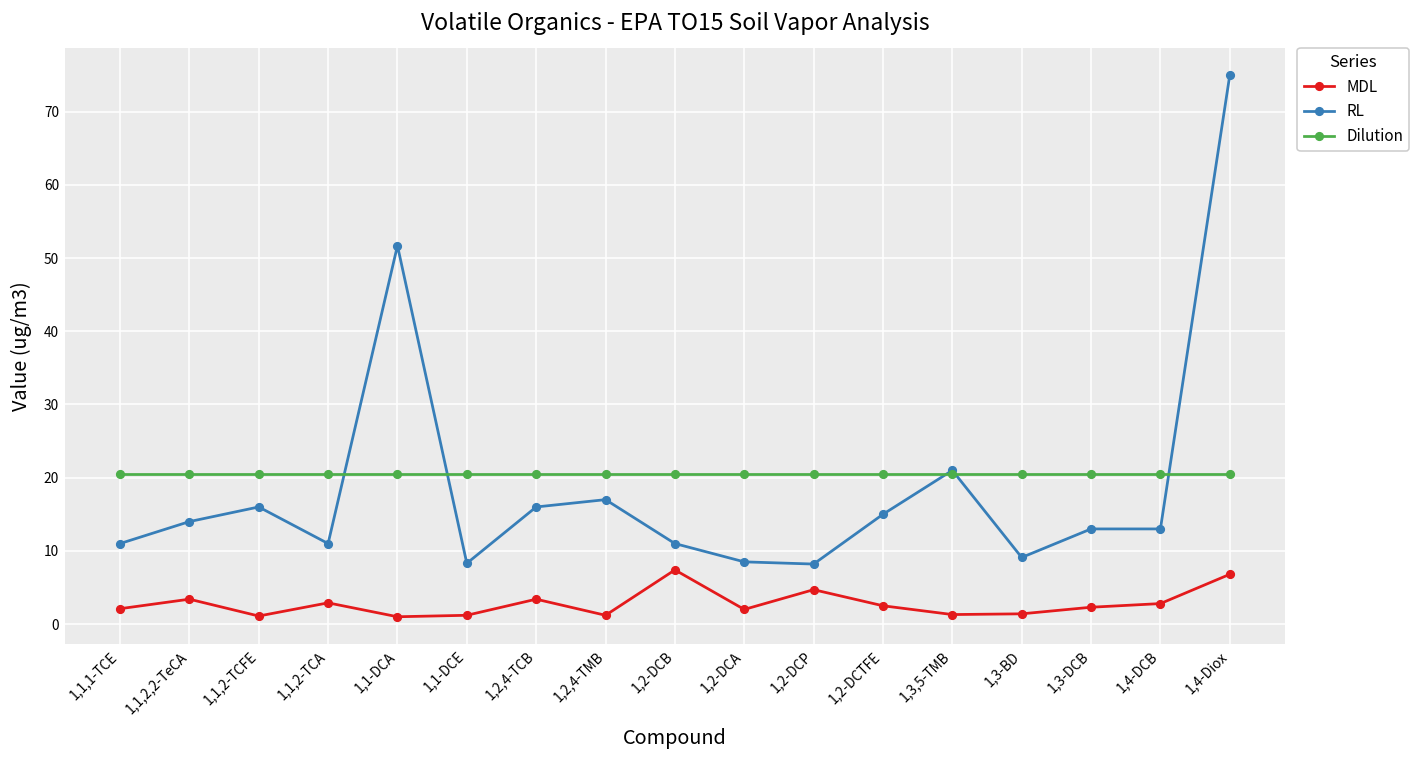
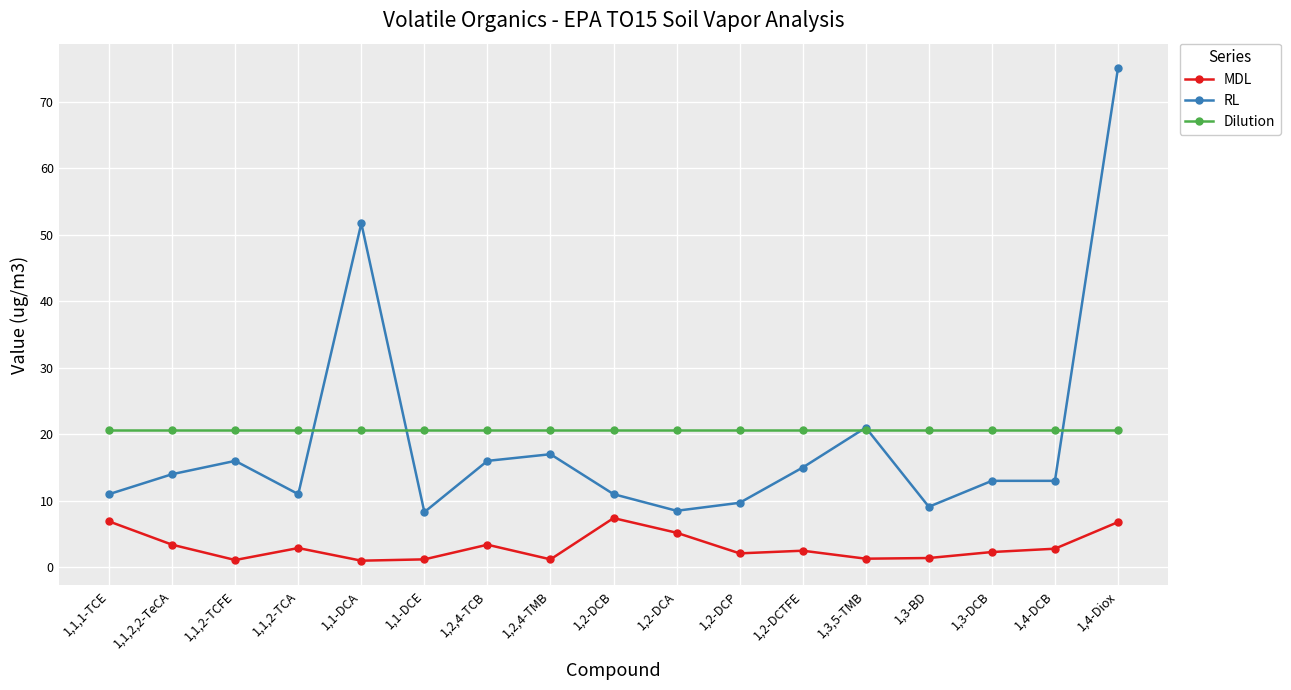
  {
    "MDL": {
-     "1,1,1-TCE": 2,
+     "1,1,1-TCE": 7,
      "1,1,2,2-TeCA": 3,
      "1,1,2-TCFE": 1,
      "1,1,2-TCA": 3,
      "1,1-DCA": 1,
      "1,1-DCE": 1,
      "1,2,4-TCB": 3,
      "1,2,4-TMB": 1,
      "1,2-DCB": 7,
-     "1,2-DCA": 2,
-     "1,2-DCP": 5,
+     "1,2-DCA": 5,
+     "1,2-DCP": 2,
      "1,2-DCTFE": 3,
      "1,3,5-TMB": 1,
      "1,3-BD": 1,
      "1,3-DCB": 2,
      "1,4-DCB": 3,
      "1,4-Diox": 7
    },
    "RL": {
      "1,1,1-TCE": 11,
      "1,1,2,2-TeCA": 14,
      "1,1,2-TCFE": 16,
      "1,1,2-TCA": 11,
      "1,1-DCA": 52,
      "1,1-DCE": 8,
      "1,2,4-TCB": 16,
      "1,2,4-TMB": 17,
      "1,2-DCB": 11,
      "1,2-DCA": 9,
-     "1,2-DCP": 8,
+     "1,2-DCP": 10,
      "1,2-DCTFE": 15,
      "1,3,5-TMB": 21,
      "1,3-BD": 9,
      "1,3-DCB": 13,
      "1,4-DCB": 13,
      "1,4-Diox": 75
    },
    "Dilution": {
      "1,1,1-TCE": 21,
      "1,1,2,2-TeCA": 21,
      "1,1,2-TCFE": 21,
      "1,1,2-TCA": 21,
      "1,1-DCA": 21,
      "1,1-DCE": 21,
      "1,2,4-TCB": 21,
      "1,2,4-TMB": 21,
      "1,2-DCB": 21,
      "1,2-DCA": 21,
      "1,2-DCP": 21,
      "1,2-DCTFE": 21,
      "1,3,5-TMB": 21,
      "1,3-BD": 21,
      "1,3-DCB": 21,
      "1,4-DCB": 21,
      "1,4-Diox": 21
    }
  }
